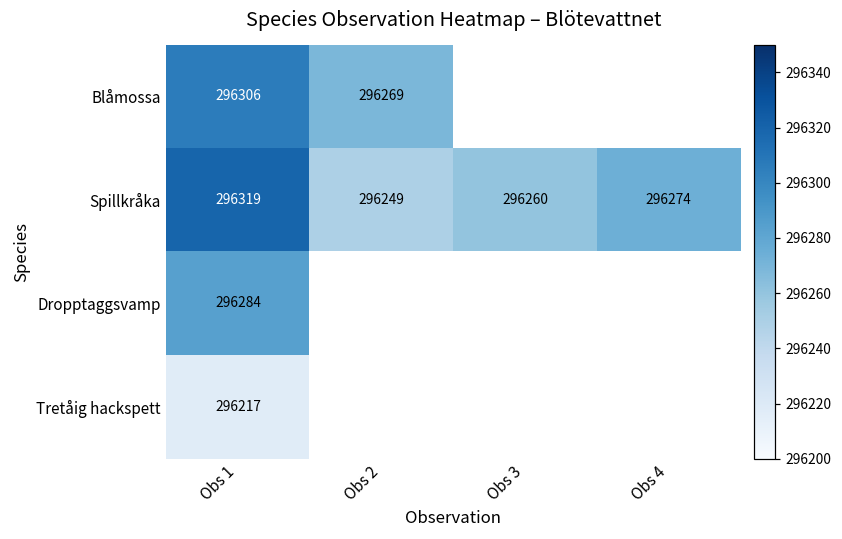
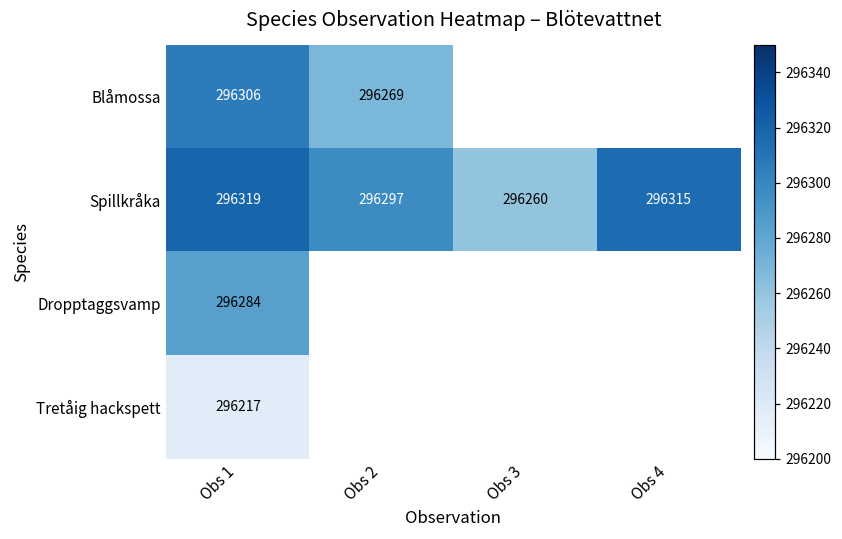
  {
    "Blåmossa": {
      "Obs 1": 296306,
      "Obs 2": 296269
    },
    "Spillkråka": {
      "Obs 1": 296319,
-     "Obs 2": 296249,
+     "Obs 2": 296297,
      "Obs 3": 296260,
-     "Obs 4": 296274
+     "Obs 4": 296315
    },
    "Dropptaggsvamp": {
      "Obs 1": 296284
    },
    "Tretåig hackspett": {
      "Obs 1": 296217
    }
  }
